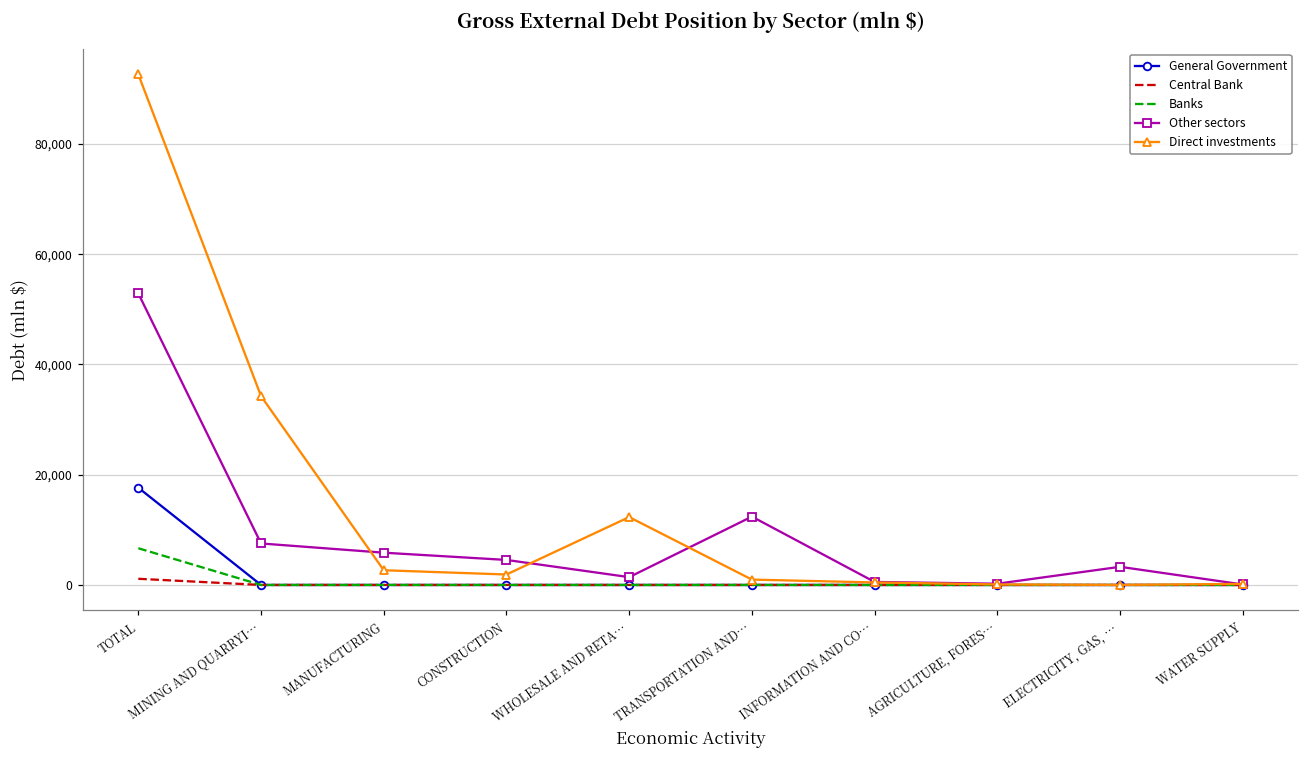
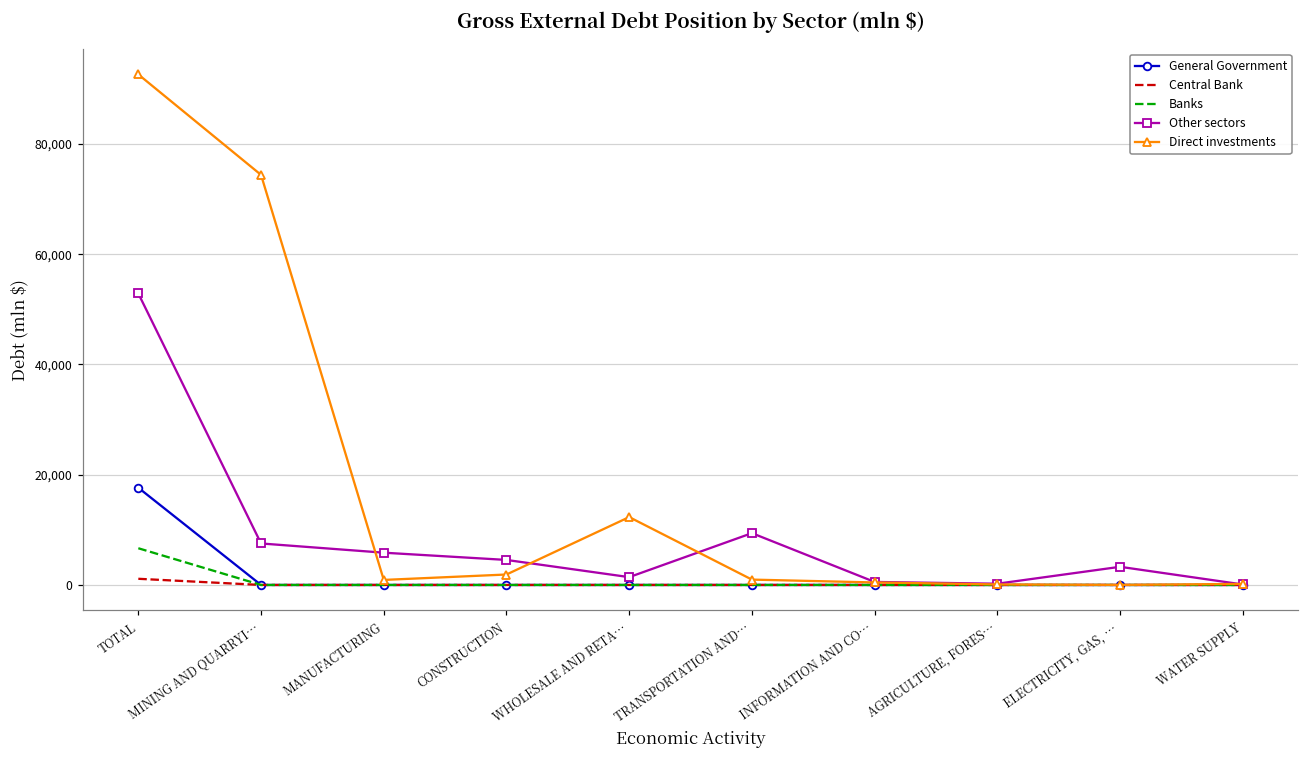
  {
    "General Government": {
      "TOTAL": "18,000"
    },
    "Central Bank": {
      "TOTAL": "1,000"
    },
    "Banks": {
      "TOTAL": "7,000"
    },
    "Other sectors": {
      "TOTAL": "53,000",
      "MINING AND QUARRYI…": "8,000",
      "MANUFACTURING": "6,000",
      "CONSTRUCTION": "5,000",
      "WHOLESALE AND RETA…": "1,000",
-     "TRANSPORTATION AND…": "12,000",
+     "TRANSPORTATION AND…": "9,000",
      "ELECTRICITY, GAS, …": "3,000"
    },
    "Direct investments": {
      "TOTAL": "93,000",
-     "MINING AND QUARRYI…": "34,000",
-     "MANUFACTURING": "3,000",
+     "MINING AND QUARRYI…": "74,000",
+     "MANUFACTURING": "1,000",
      "CONSTRUCTION": "2,000",
      "WHOLESALE AND RETA…": "12,000",
      "TRANSPORTATION AND…": "1,000"
    }
  }
